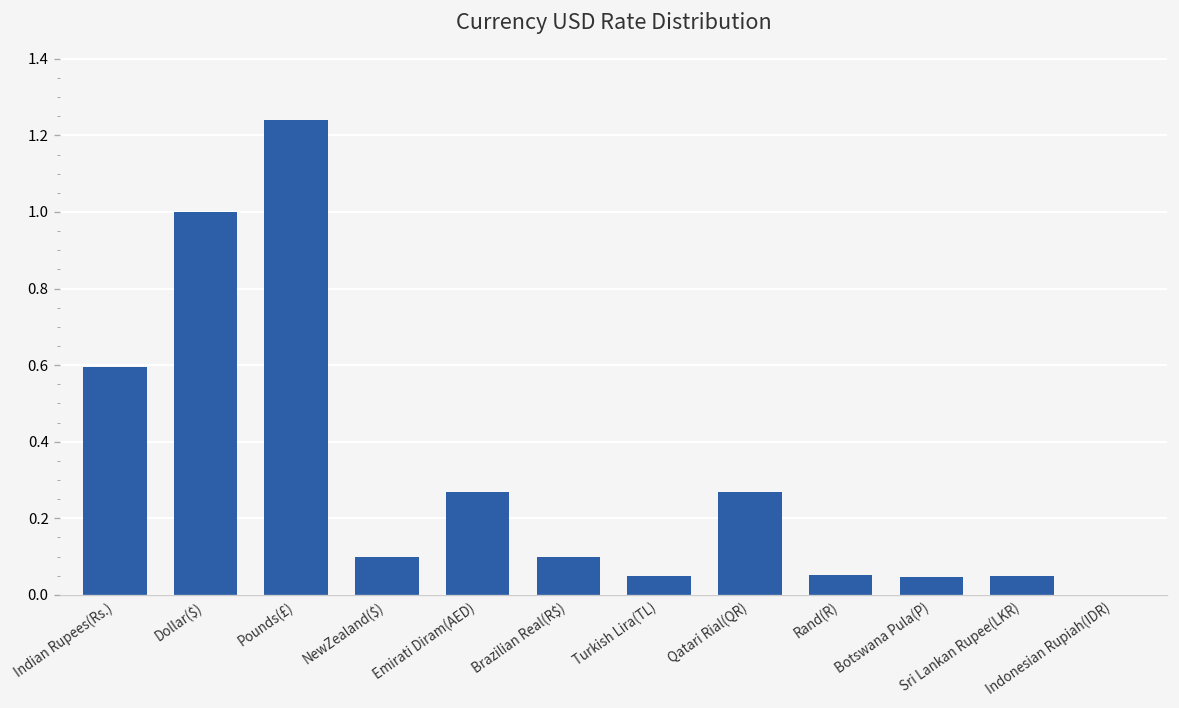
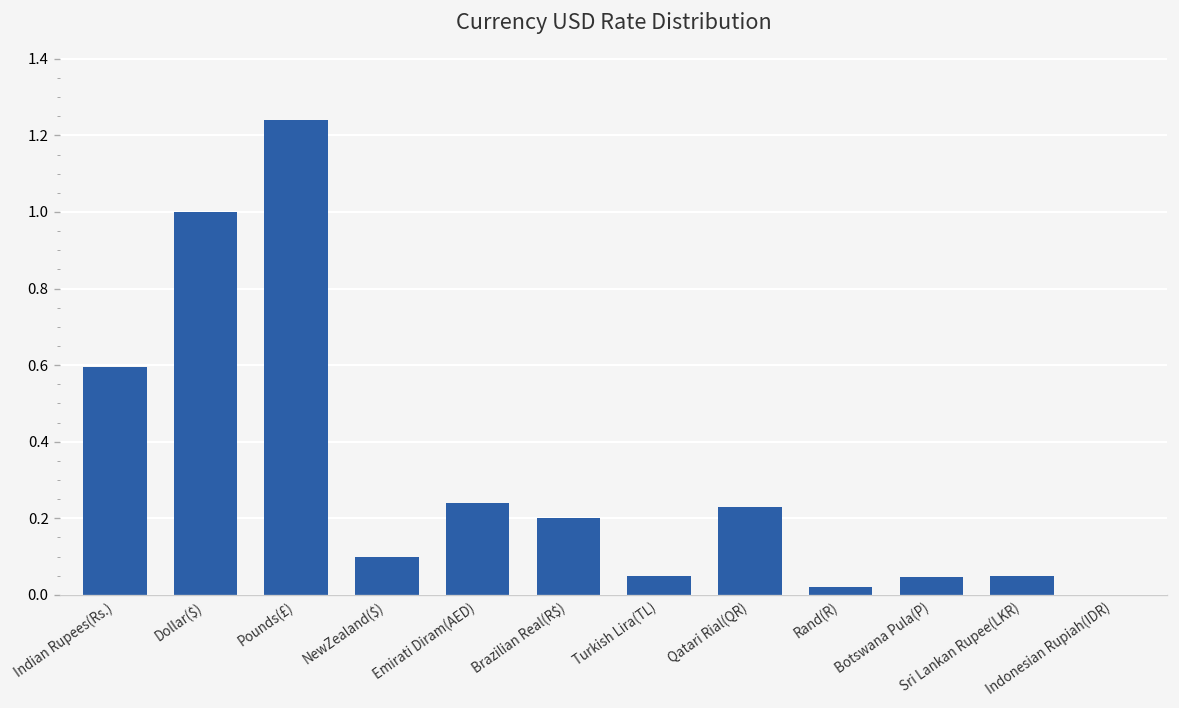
  {
    "Indian Rupees(Rs.)": 0.60,
    "Dollar($)": 1.00,
    "Pounds(£)": 1.24,
    "NewZealand($)": 0.10,
-   "Emirati Diram(AED)": 0.27,
-   "Brazilian Real(R$)": 0.1,
+   "Emirati Diram(AED)": 0.24,
+   "Brazilian Real(R$)": 0.2,
    "Turkish Lira(TL)": 0.05,
-   "Qatari Rial(QR)": 0.27,
-   "Rand(R)": 0.05,
+   "Qatari Rial(QR)": 0.23,
+   "Rand(R)": 0.02,
    "Botswana Pula(P)": 0.05,
    "Sri Lankan Rupee(LKR)": 0.05
  }
